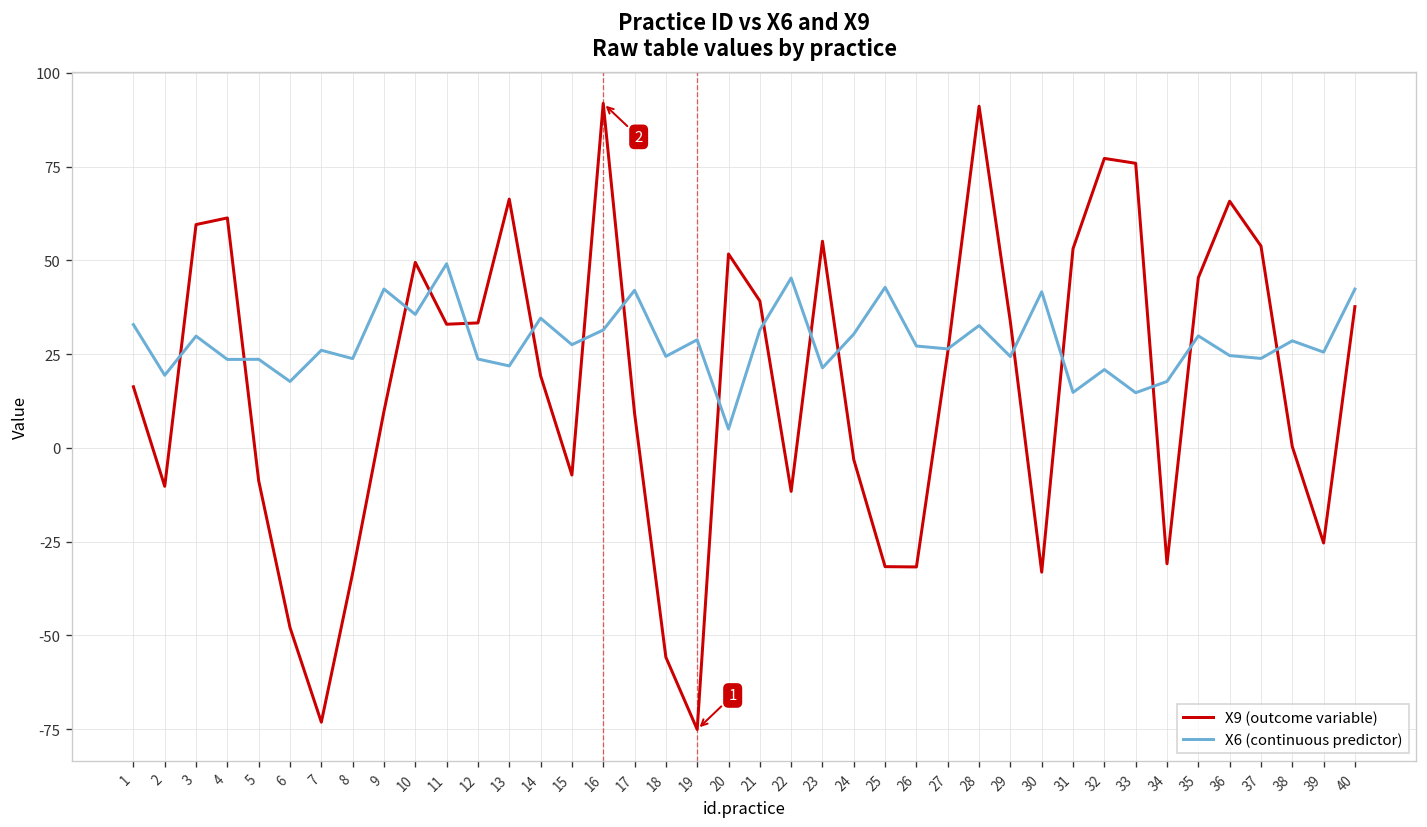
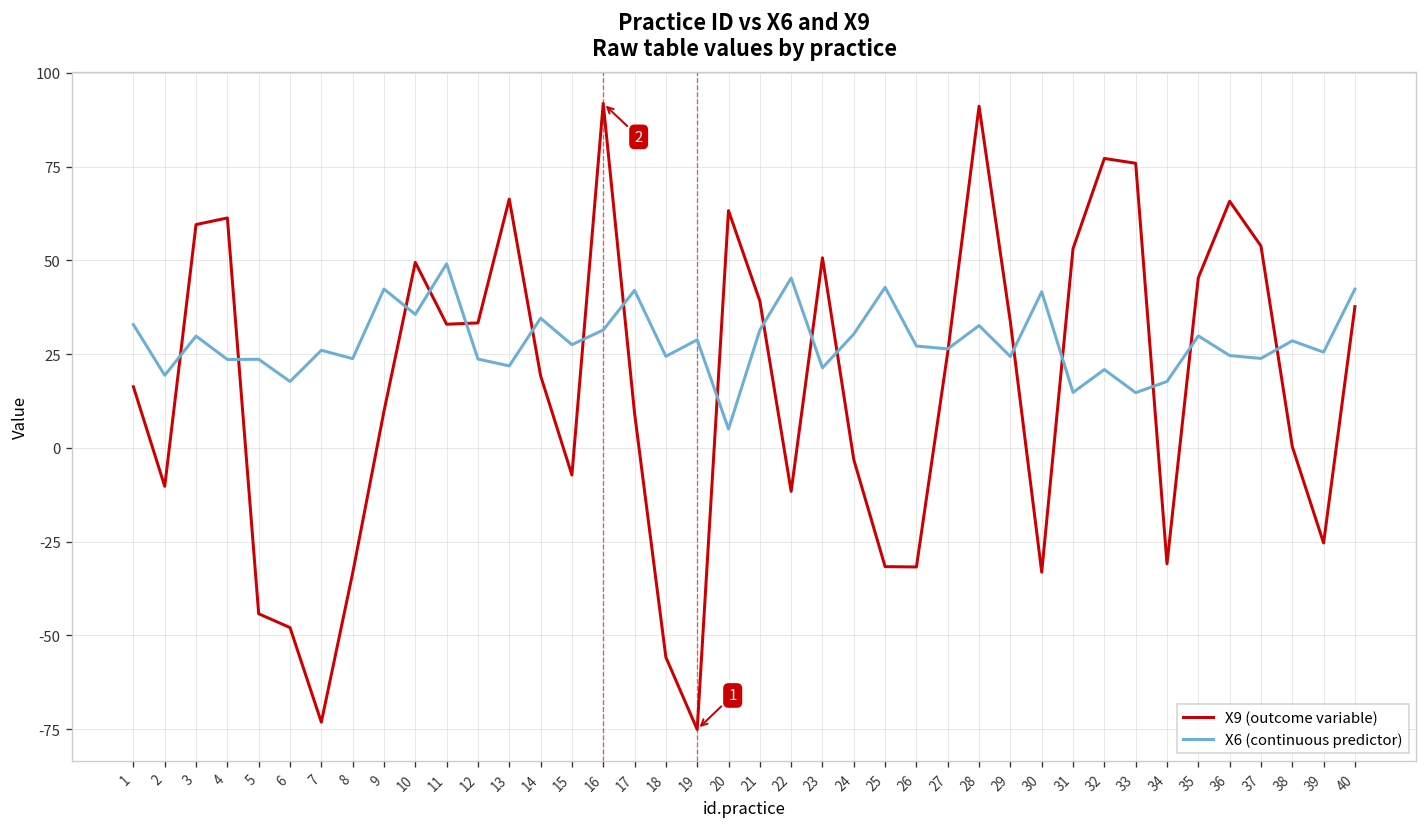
  {
    "X9 (outcome variable)": {
      "1": 16,
      "2": -10,
      "3": 60,
      "4": 61,
-     "5": -9,
+     "5": -44,
      "6": -48,
      "7": -73,
      "8": -33,
      "9": 10,
      "10": 49,
      "11": 33,
      "12": 33,
      "13": 66,
      "14": 19,
      "15": -7,
      "16": 92,
      "17": 9,
      "18": -56,
      "19": -75,
-     "20": 52,
+     "20": 63,
      "21": 39,
      "22": -12,
-     "23": 55,
+     "23": 51,
      "24": -3,
      "25": -32,
      "26": -32,
      "27": 26,
      "28": 91,
      "29": 34,
      "30": -33,
      "31": 53,
      "32": 77,
      "33": 76,
      "34": -31,
      "35": 45,
      "36": 66,
      "37": 54,
      "38": 0,
      "39": -25,
      "40": 38
    },
    "X6 (continuous predictor)": {
      "1": 33,
      "2": 19,
      "3": 30,
      "4": 24,
      "5": 24,
      "6": 18,
      "7": 26,
      "8": 24,
      "9": 42,
      "10": 36,
      "11": 49,
      "12": 24,
      "13": 22,
      "14": 35,
      "15": 28,
      "16": 31,
      "17": 42,
      "18": 24,
      "19": 29,
      "20": 5,
      "21": 31,
      "22": 45,
      "23": 21,
      "24": 30,
      "25": 43,
      "26": 27,
      "27": 26,
      "28": 33,
      "29": 24,
      "30": 42,
      "31": 15,
      "32": 21,
      "33": 15,
      "34": 18,
      "35": 30,
      "36": 25,
      "37": 24,
      "38": 29,
      "39": 26,
      "40": 42
    }
  }
